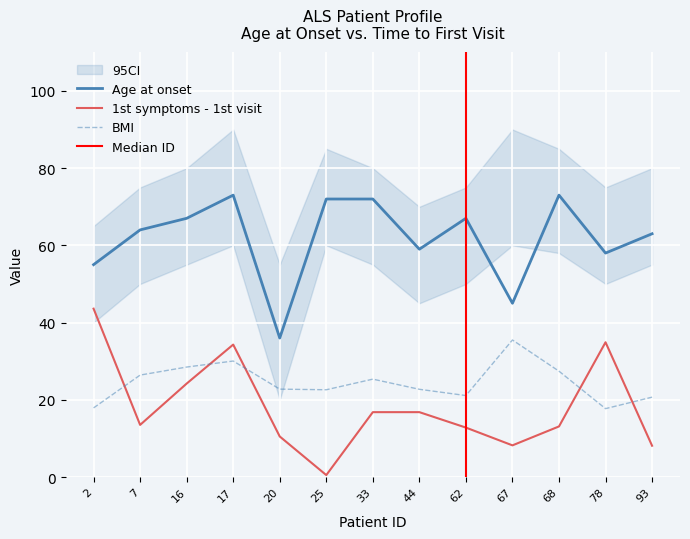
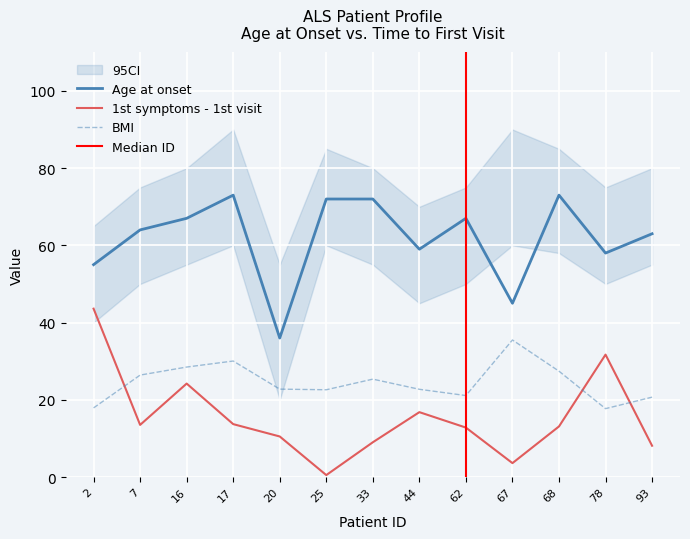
  {
    "1st symptoms - 1st visit": {
      "2": 44,
      "7": 14,
      "16": 24,
-     "17": 34,
+     "17": 14,
      "20": 11,
      "25": 1,
-     "33": 17,
+     "33": 9,
      "44": 17,
      "62": 13,
-     "67": 8,
+     "67": 4,
      "68": 13,
-     "78": 35,
+     "78": 32,
      "93": 8
    }
  }
